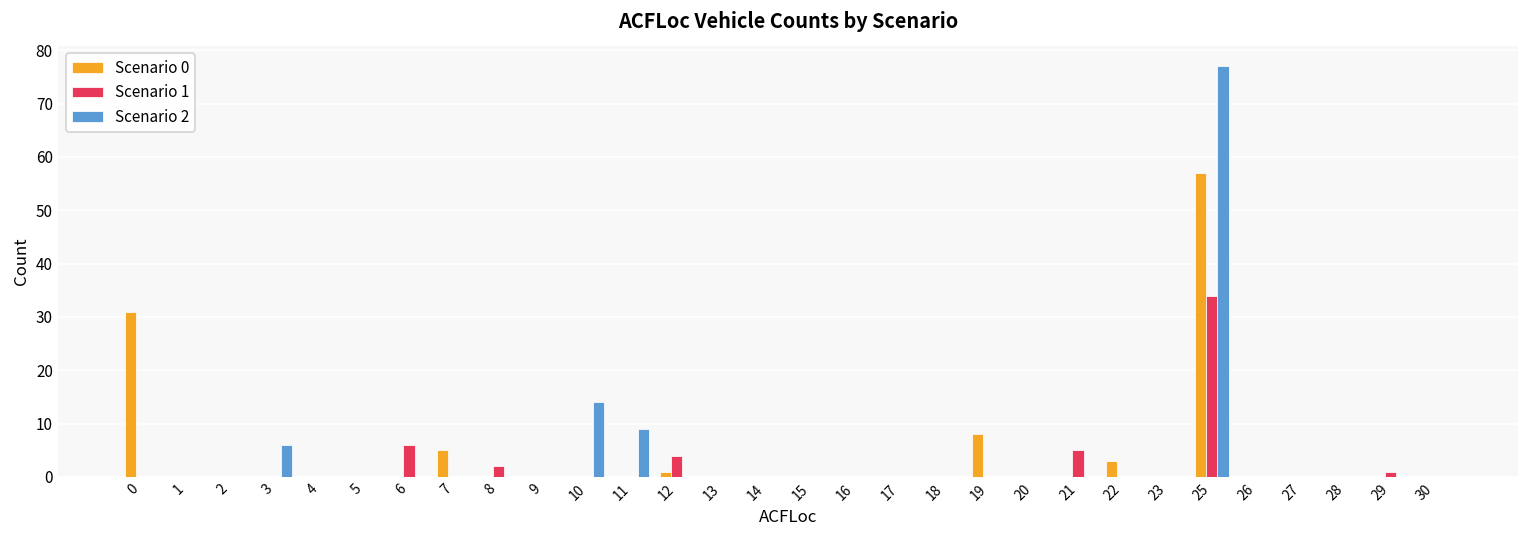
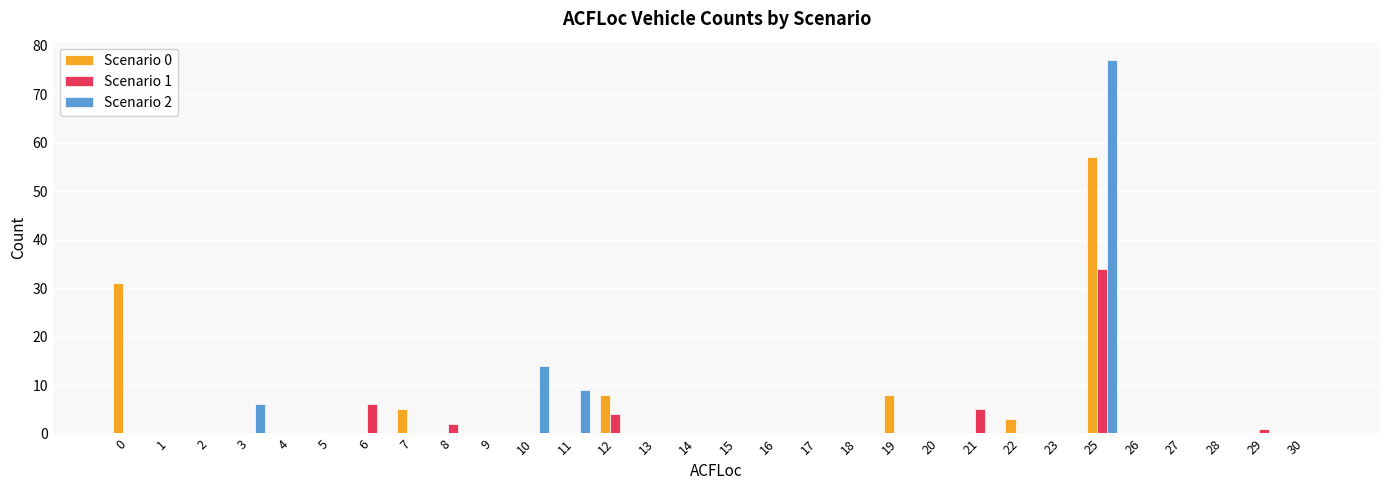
  {
    "Scenario 0": {
      "0": 31,
      "1": 0,
      "2": 0,
      "3": 0,
      "4": 0,
      "5": 0,
      "6": 0,
      "7": 5,
      "8": 0,
      "9": 0,
      "10": 0,
      "11": 0,
-     "12": 1,
+     "12": 8,
      "13": 0,
      "14": 0,
      "15": 0,
      "16": 0,
      "17": 0,
      "18": 0,
      "19": 8,
      "20": 0,
      "21": 0,
      "22": 3,
      "23": 0,
      "25": 57,
      "26": 0,
      "27": 0,
      "28": 0,
      "29": 0,
      "30": 0
    },
    "Scenario 1": {
      "0": 0,
      "1": 0,
      "2": 0,
      "3": 0,
      "4": 0,
      "5": 0,
      "6": 6,
      "7": 0,
      "8": 2,
      "9": 0,
      "10": 0,
      "11": 0,
      "12": 4,
      "13": 0,
      "14": 0,
      "15": 0,
      "16": 0,
      "17": 0,
      "18": 0,
      "19": 0,
      "20": 0,
      "21": 5,
      "22": 0,
      "23": 0,
      "25": 34,
      "26": 0,
      "27": 0,
      "28": 0,
      "29": 1,
      "30": 0
    },
    "Scenario 2": {
      "0": 0,
      "1": 0,
      "2": 0,
      "3": 6,
      "4": 0,
      "5": 0,
      "6": 0,
      "7": 0,
      "8": 0,
      "9": 0,
      "10": 14,
      "11": 9,
      "12": 0,
      "13": 0,
      "14": 0,
      "15": 0,
      "16": 0,
      "17": 0,
      "18": 0,
      "19": 0,
      "20": 0,
      "21": 0,
      "22": 0,
      "23": 0,
      "25": 77,
      "26": 0,
      "27": 0,
      "28": 0,
      "29": 0,
      "30": 0
    }
  }
